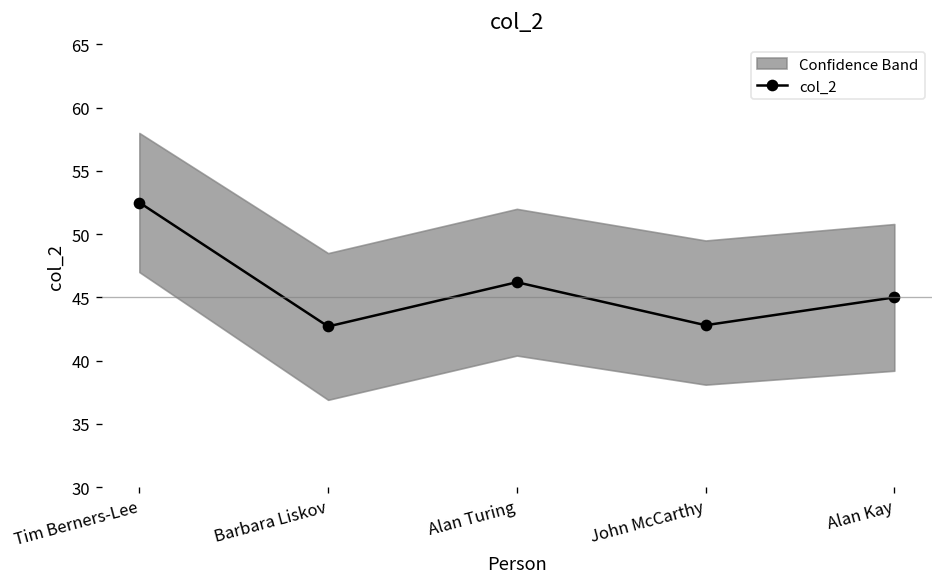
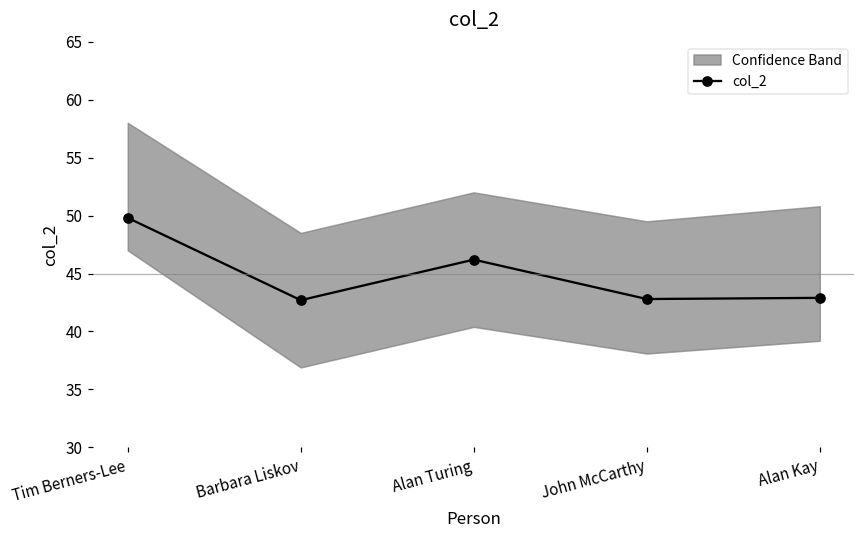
  {
    "col_2": {
-     "Tim Berners-Lee": 52.5,
+     "Tim Berners-Lee": 49.8,
      "Barbara Liskov": 42.7,
      "Alan Turing": 46.2,
      "John McCarthy": 42.8,
-     "Alan Kay": 45.0
+     "Alan Kay": 42.9
    }
  }
